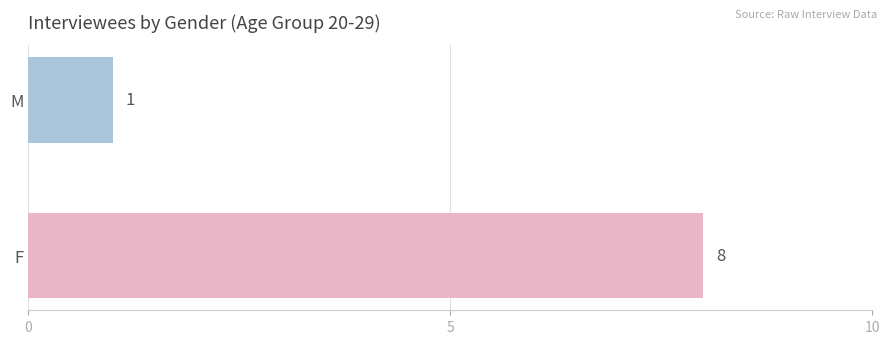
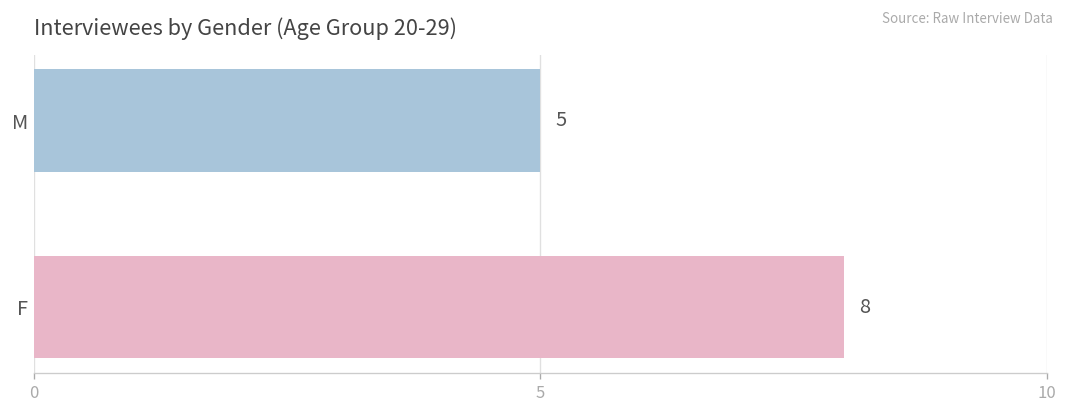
  {
-   "M": 1,
+   "M": 5,
    "F": 8
  }
